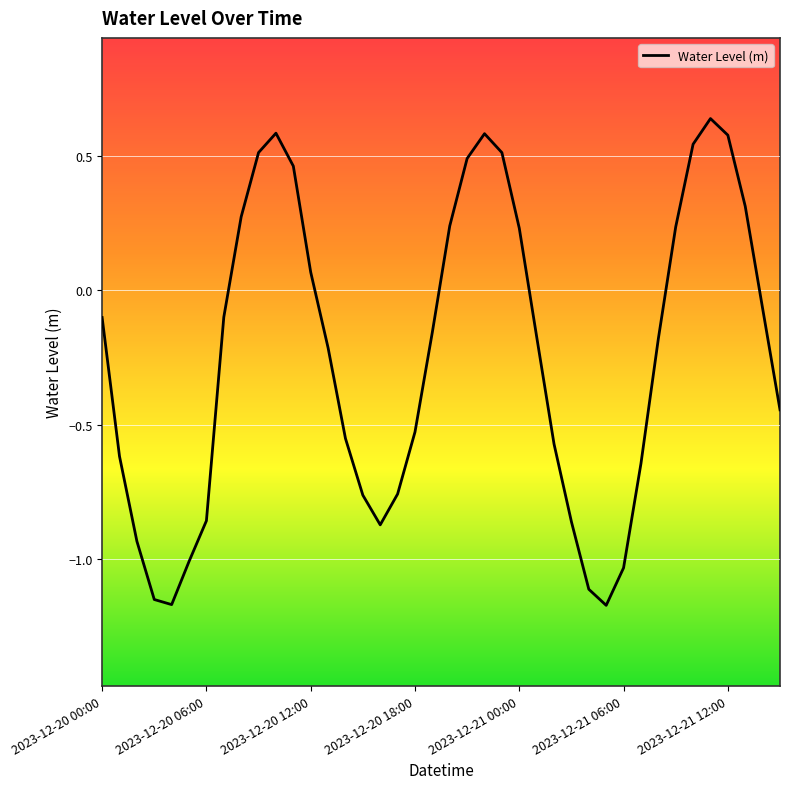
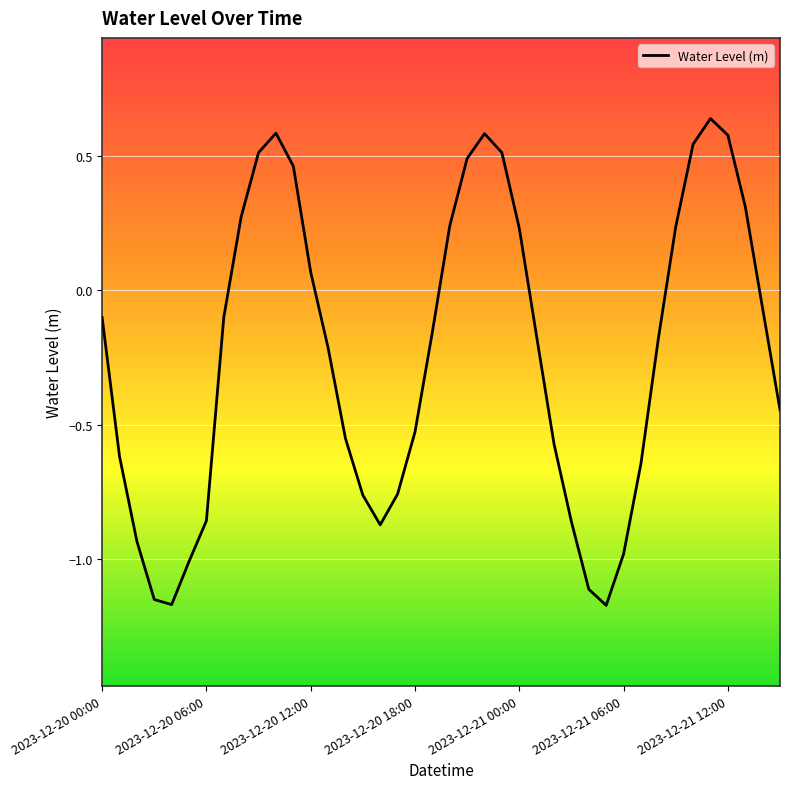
  {
    "2023-12-20 00:00": -0.10,
    "2023-12-20 06:00": -0.86,
    "2023-12-20 12:00": 0.07,
    "2023-12-20 18:00": -0.53,
    "2023-12-21 00:00": 0.23,
-   "2023-12-21 06:00": -1.03,
+   "2023-12-21 06:00": -0.98,
    "2023-12-21 12:00": 0.58
  }
